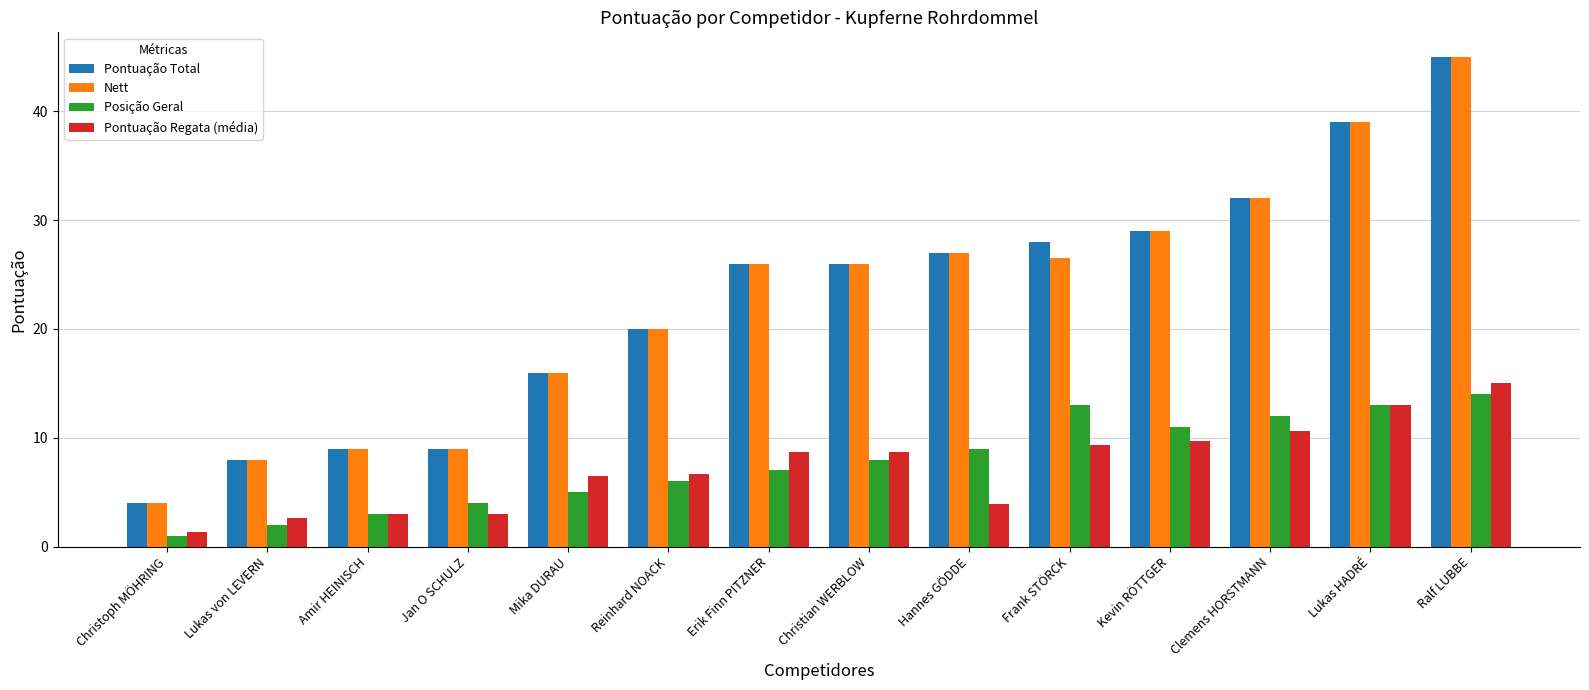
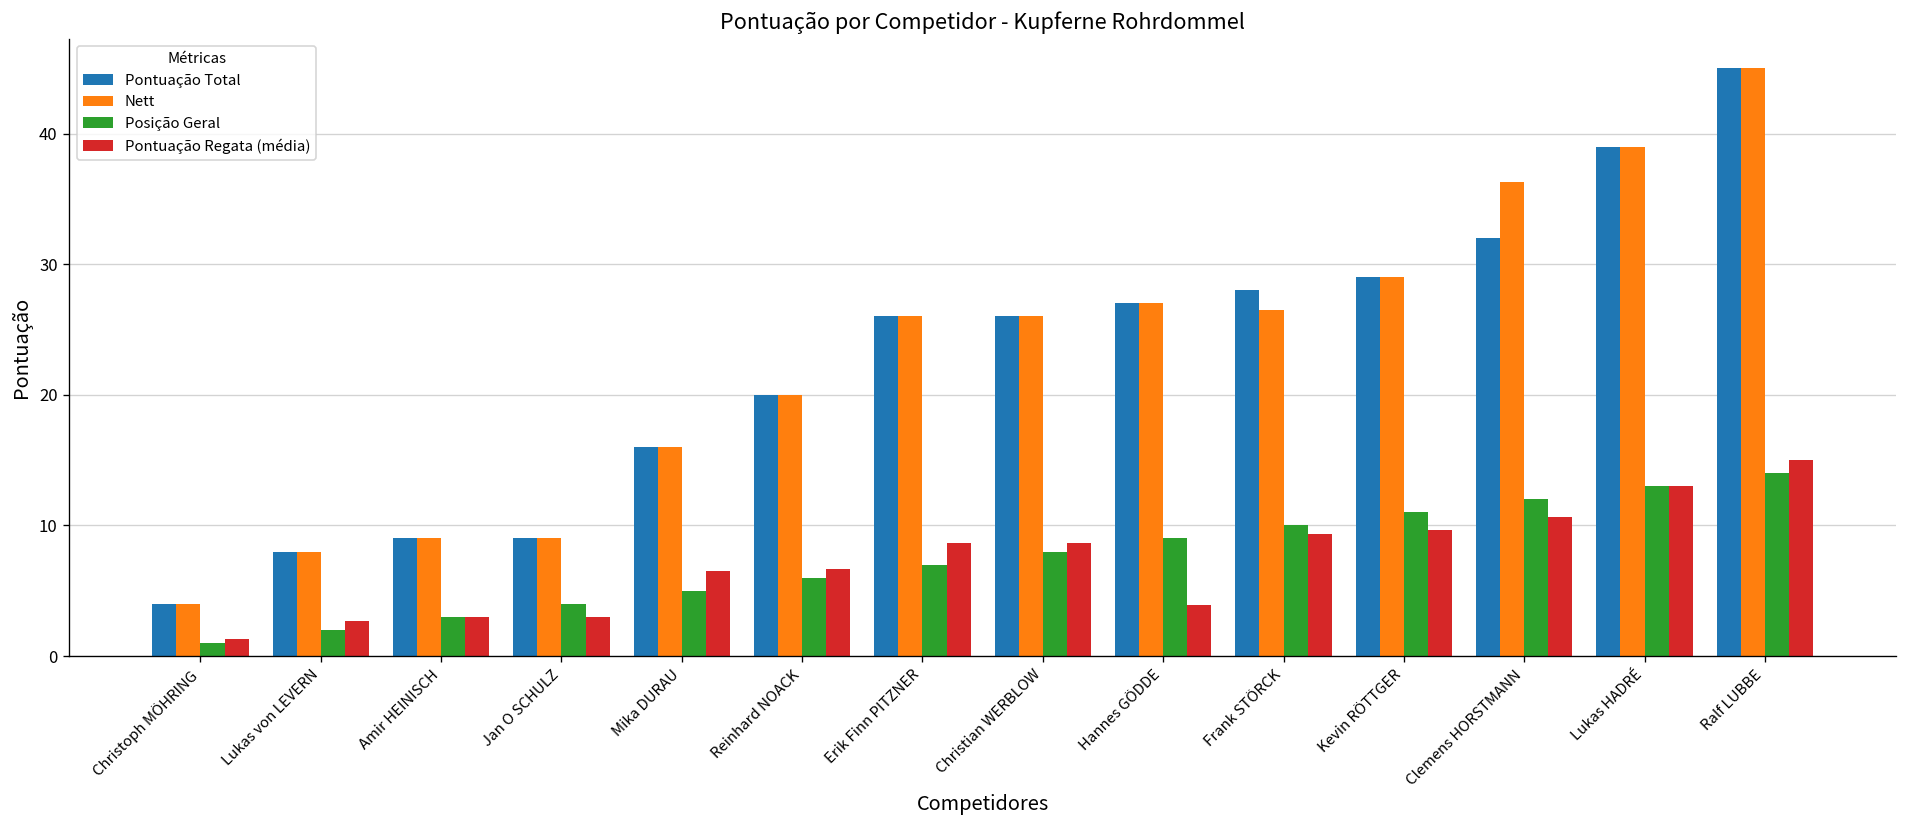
  {
    "Pontuação Total": {
      "Christoph MÖHRING": 4.0,
      "Lukas von LEVERN": 8.0,
      "Amir HEINISCH": 9.0,
      "Jan O SCHULZ": 9.0,
      "Mika DURAU": 16.0,
      "Reinhard NOACK": 20.0,
      "Erik Finn PITZNER": 26.0,
      "Christian WERBLOW": 26.0,
      "Hannes GÖDDE": 27.0,
      "Frank STÖRCK": 28.0,
      "Kevin RÖTTGER": 29.0,
      "Clemens HORSTMANN": 32.0,
      "Lukas HADRÉ": 39.0,
      "Ralf LUBBE": 45.0
    },
    "Nett": {
      "Christoph MÖHRING": 4.0,
      "Lukas von LEVERN": 8.0,
      "Amir HEINISCH": 9.0,
      "Jan O SCHULZ": 9.0,
      "Mika DURAU": 16.0,
      "Reinhard NOACK": 20.0,
      "Erik Finn PITZNER": 26.0,
      "Christian WERBLOW": 26.0,
      "Hannes GÖDDE": 27.0,
      "Frank STÖRCK": 26.5,
      "Kevin RÖTTGER": 29.0,
-     "Clemens HORSTMANN": 32.0,
+     "Clemens HORSTMANN": 36.3,
      "Lukas HADRÉ": 39.0,
      "Ralf LUBBE": 45.0
    },
    "Posição Geral": {
      "Christoph MÖHRING": 1,
      "Lukas von LEVERN": 2,
      "Amir HEINISCH": 3,
      "Jan O SCHULZ": 4,
      "Mika DURAU": 5,
      "Reinhard NOACK": 6,
      "Erik Finn PITZNER": 7,
      "Christian WERBLOW": 8,
      "Hannes GÖDDE": 9,
-     "Frank STÖRCK": 13,
+     "Frank STÖRCK": 10,
      "Kevin RÖTTGER": 11,
      "Clemens HORSTMANN": 12,
      "Lukas HADRÉ": 13,
      "Ralf LUBBE": 14
    },
    "Pontuação Regata (média)": {
      "Christoph MÖHRING": 1.3,
      "Lukas von LEVERN": 2.7,
      "Amir HEINISCH": 3.0,
      "Jan O SCHULZ": 3.0,
      "Mika DURAU": 6.5,
      "Reinhard NOACK": 6.7,
      "Erik Finn PITZNER": 8.7,
      "Christian WERBLOW": 8.7,
      "Hannes GÖDDE": 3.9,
      "Frank STÖRCK": 9.3,
      "Kevin RÖTTGER": 9.7,
      "Clemens HORSTMANN": 10.7,
      "Lukas HADRÉ": 13.0,
      "Ralf LUBBE": 15.0
    }
  }
